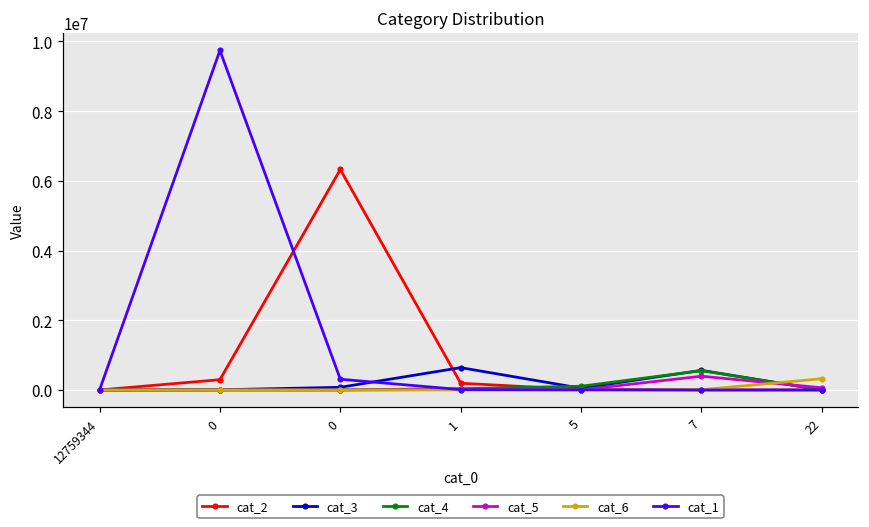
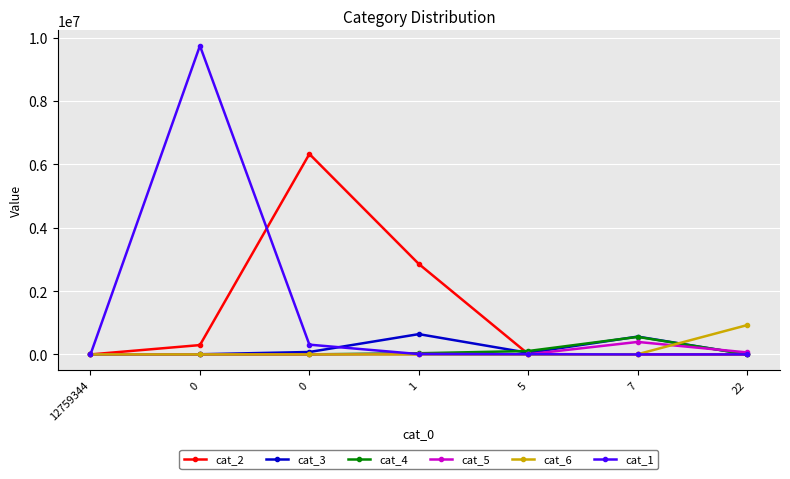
  {
    "cat_2": {
-     "1": 200000
+     "1": 2900000
    },
    "cat_3": {
      "1": 600000
    },
    "cat_5": {
      "7": 400000
    },
    "cat_6": {
-     "22": 300000
+     "22": 900000
    }
  }
